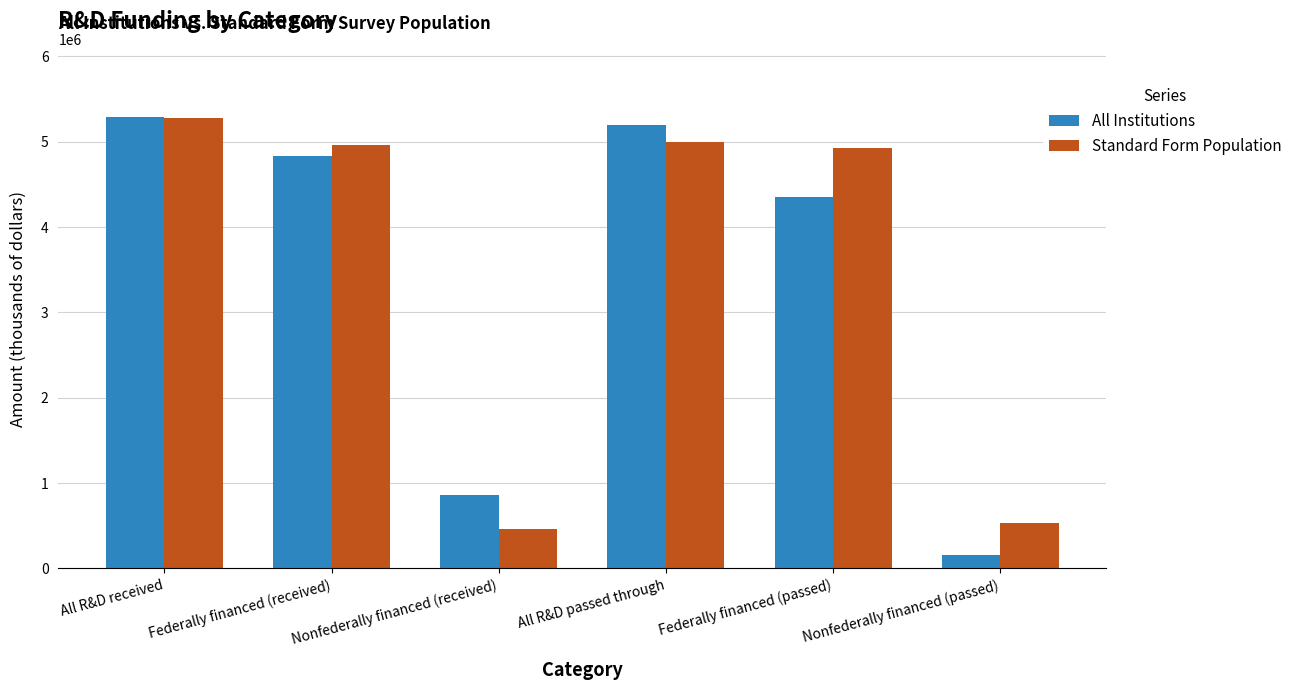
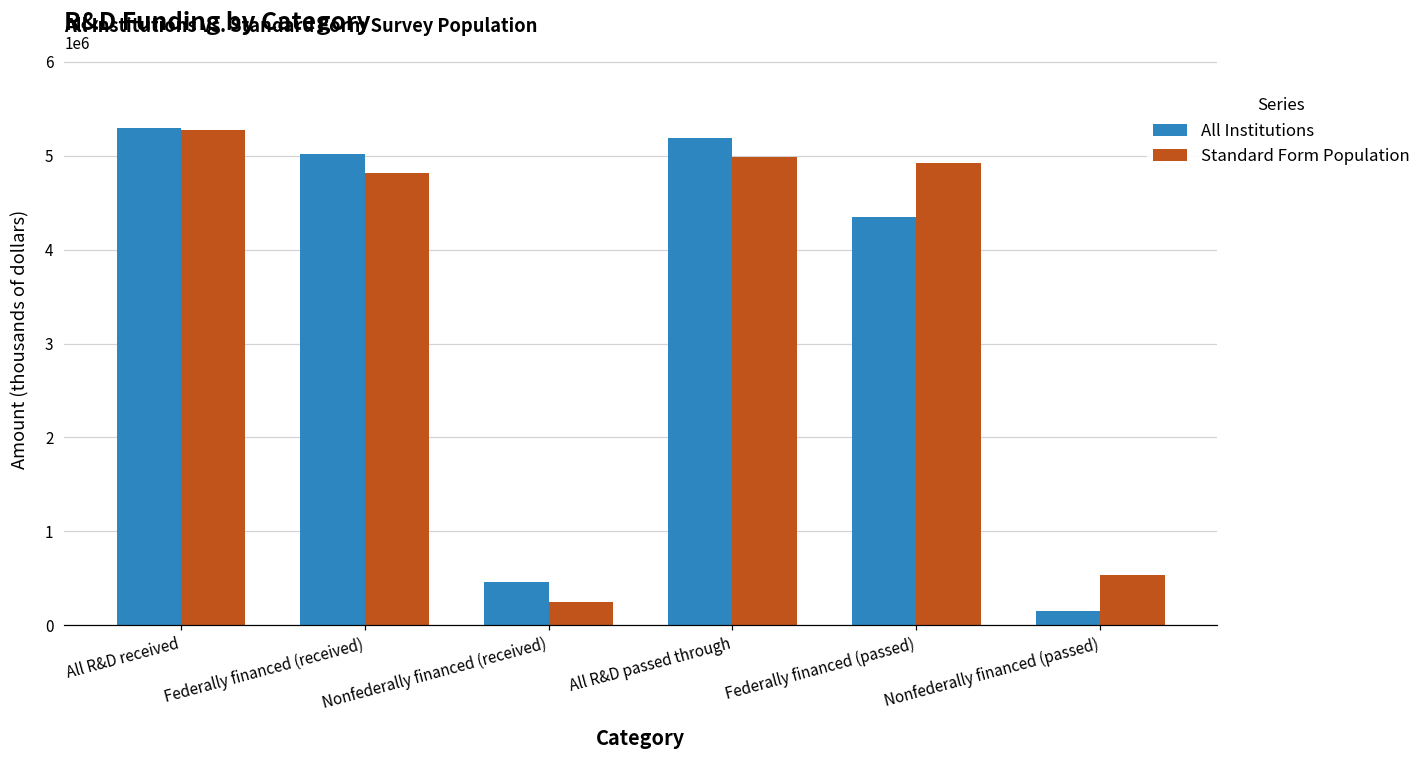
  {
    "All Institutions": {
      "All R&D received": 5300000,
-     "Federally financed (received)": 4800000,
-     "Nonfederally financed (received)": 900000,
+     "Federally financed (received)": 5000000,
+     "Nonfederally financed (received)": 500000,
      "All R&D passed through": 5200000,
      "Federally financed (passed)": 4400000,
      "Nonfederally financed (passed)": 200000
    },
    "Standard Form Population": {
      "All R&D received": 5300000,
-     "Federally financed (received)": 5000000,
-     "Nonfederally financed (received)": 500000,
+     "Federally financed (received)": 4800000,
+     "Nonfederally financed (received)": 200000,
      "All R&D passed through": 5000000,
      "Federally financed (passed)": 4900000,
      "Nonfederally financed (passed)": 500000
    }
  }
